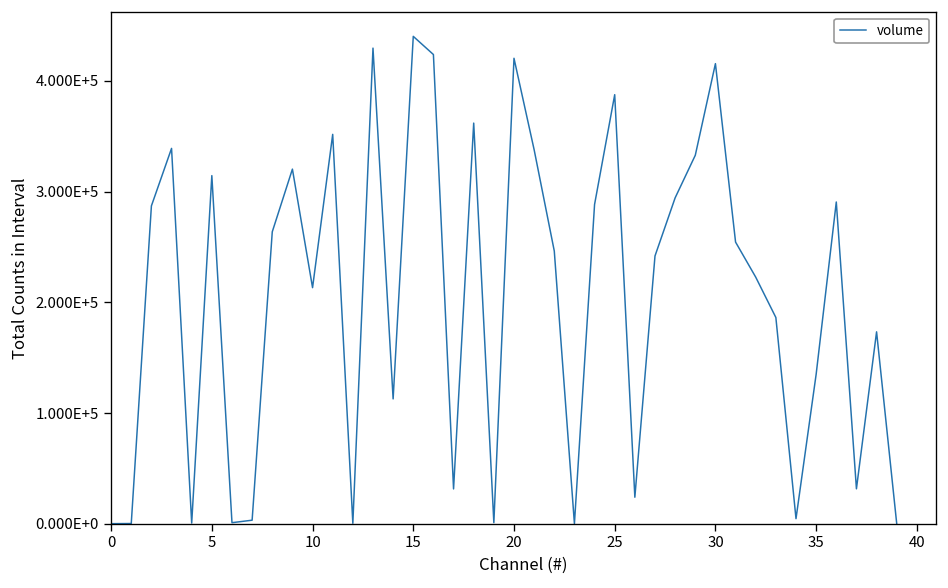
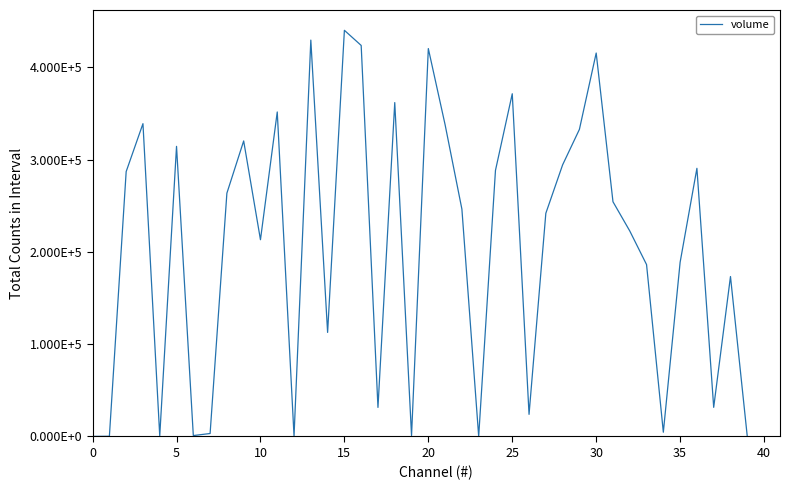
  {
    "0": 0,
    "5": 310000,
    "10": 210000,
    "15": 440000,
    "20": 420000,
-   "25": 390000,
+   "25": 370000,
    "30": 420000,
-   "35": 140000
+   "35": 190000
  }
